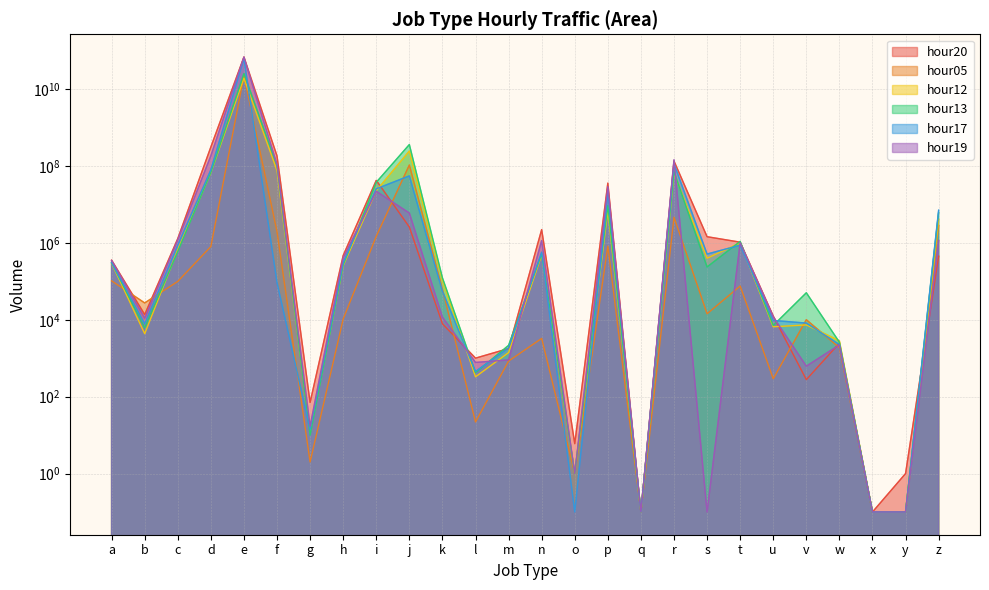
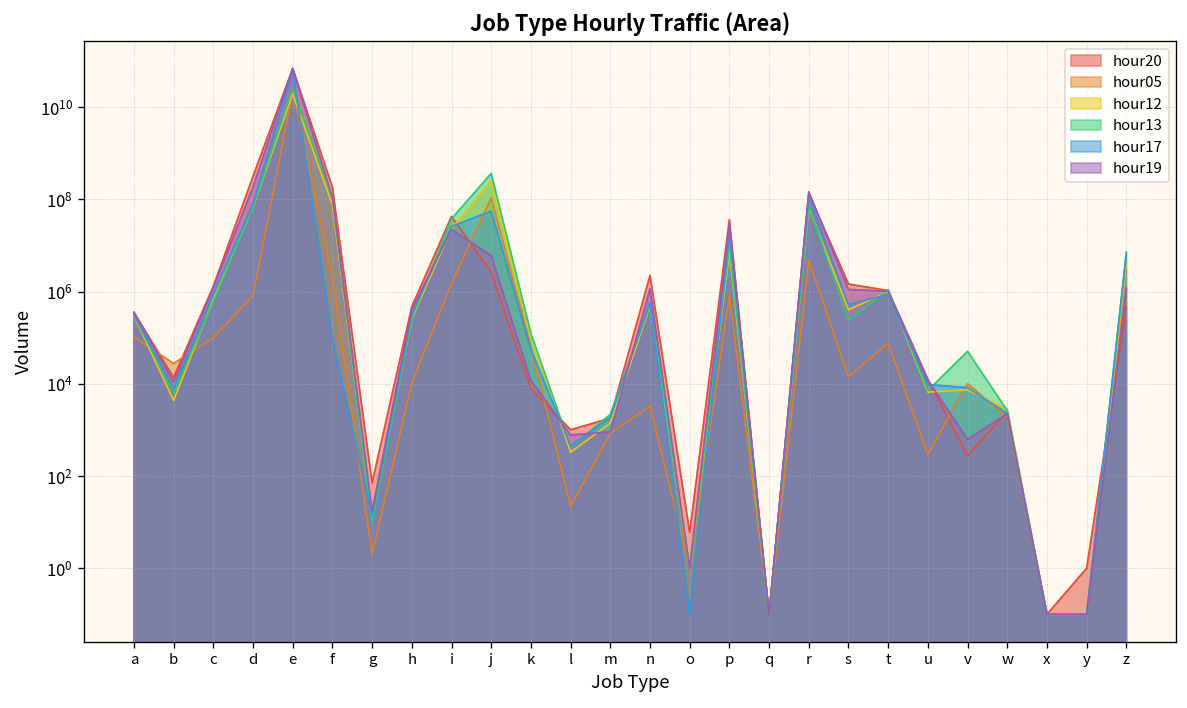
  {
    "hour13": {
      "b": 6000,
      "g": 10,
      "j": 400000000,
      "p": 9000000,
      "s": 200000,
      "v": 50000
    },
    "hour17": {
      "b": 8000,
      "c": 900000,
      "f": 90000,
      "g": 14,
      "j": 60000000,
      "o": 0.10,
      "p": 20000000,
      "r": 120000000,
      "s": 500000,
      "u": 10000
    },
    "hour19": {
      "b": 11000,
      "d": 200000000,
      "g": 20,
      "j": 6000000,
      "k": 12000,
      "l": 800,
      "n": 1200000,
      "p": 30000000,
-     "s": 0.10,
+     "s": 1100000,
      "v": 600,
      "z": 1200000
    }
  }
